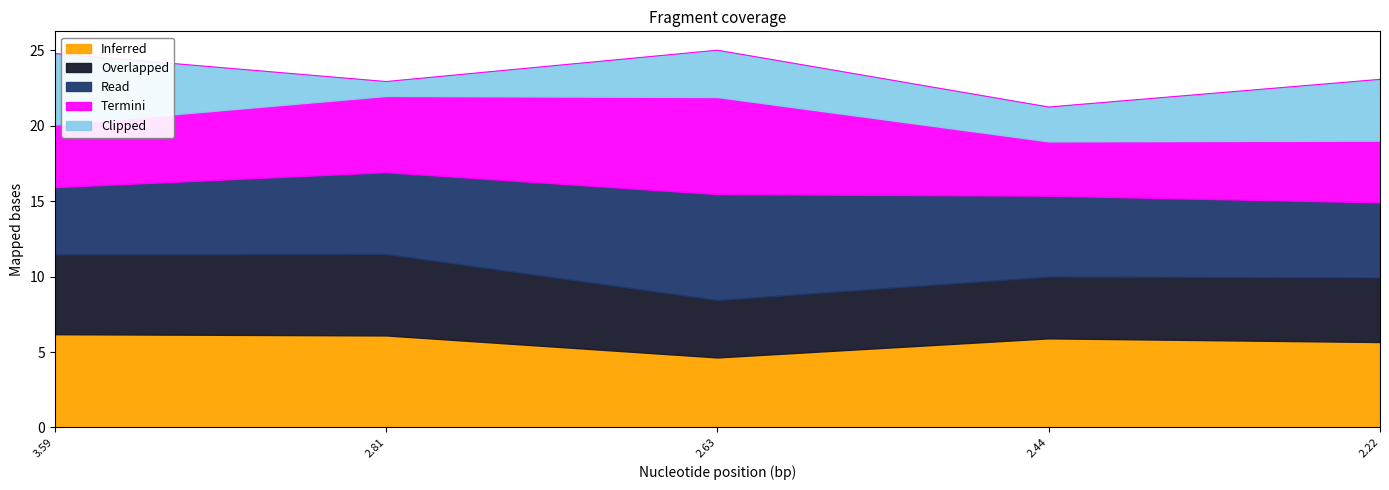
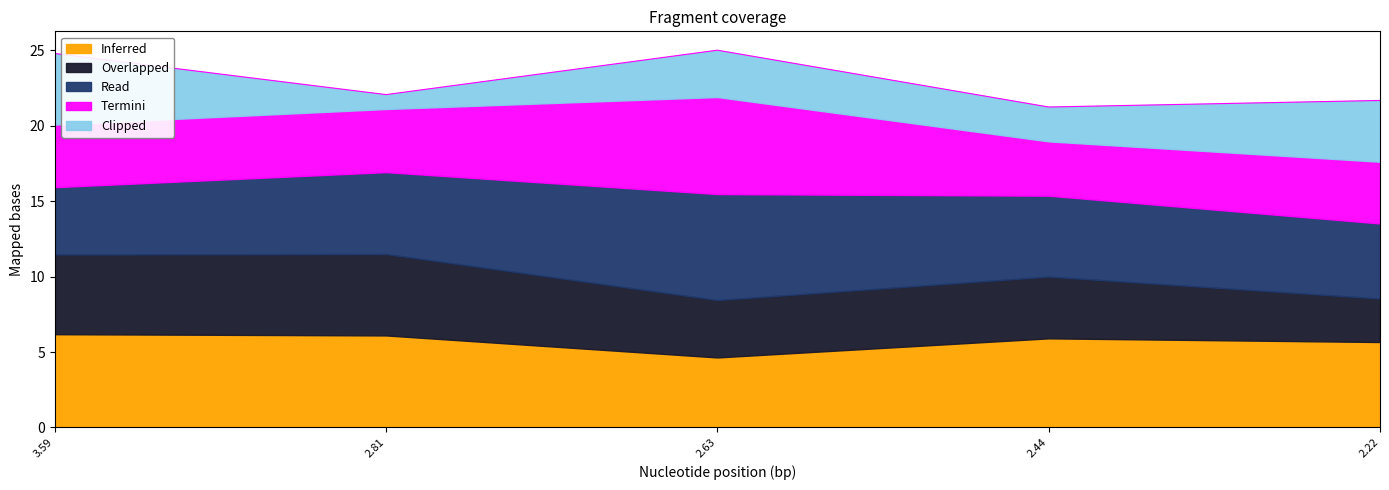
  {
    "Inferred": {
      "3.59": 6.2,
      "2.81": 6.1,
      "2.63": 4.6,
      "2.44": 5.9,
      "2.22": 5.7
    },
    "Overlapped": {
      "3.59": 5.3,
      "2.81": 5.4,
      "2.63": 3.8,
      "2.44": 4.1,
-     "2.22": 4.3
+     "2.22": 2.9
    },
    "Read": {
      "3.59": 4.5,
      "2.81": 5.4,
      "2.63": 7.0,
      "2.44": 5.4,
      "2.22": 5.0
    },
    "Termini": {
      "3.59": 4.2,
-     "2.81": 5.1,
+     "2.81": 4.2,
      "2.63": 6.4,
      "2.44": 3.6,
      "2.22": 4.1
    },
    "Clipped": {
      "3.59": 4.7,
      "2.81": 1.0,
      "2.63": 3.1,
      "2.44": 2.3,
      "2.22": 4.1
    }
  }
